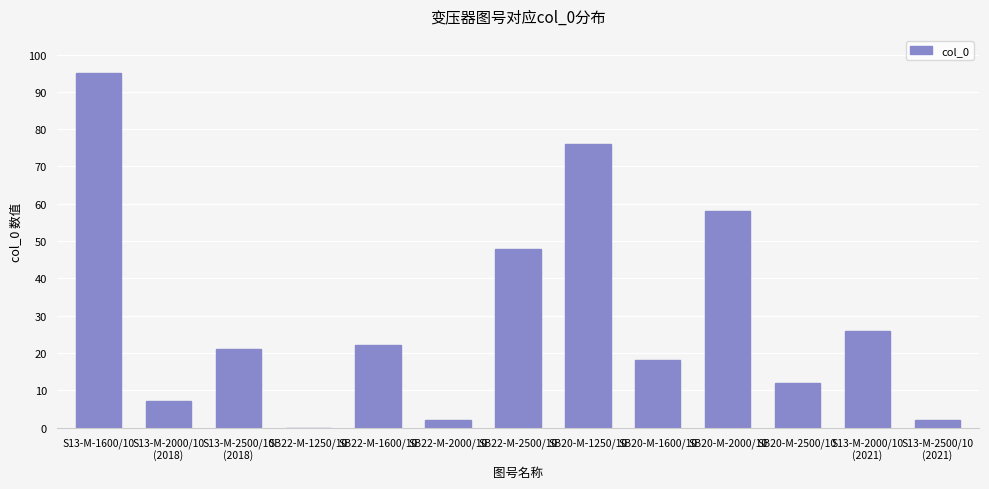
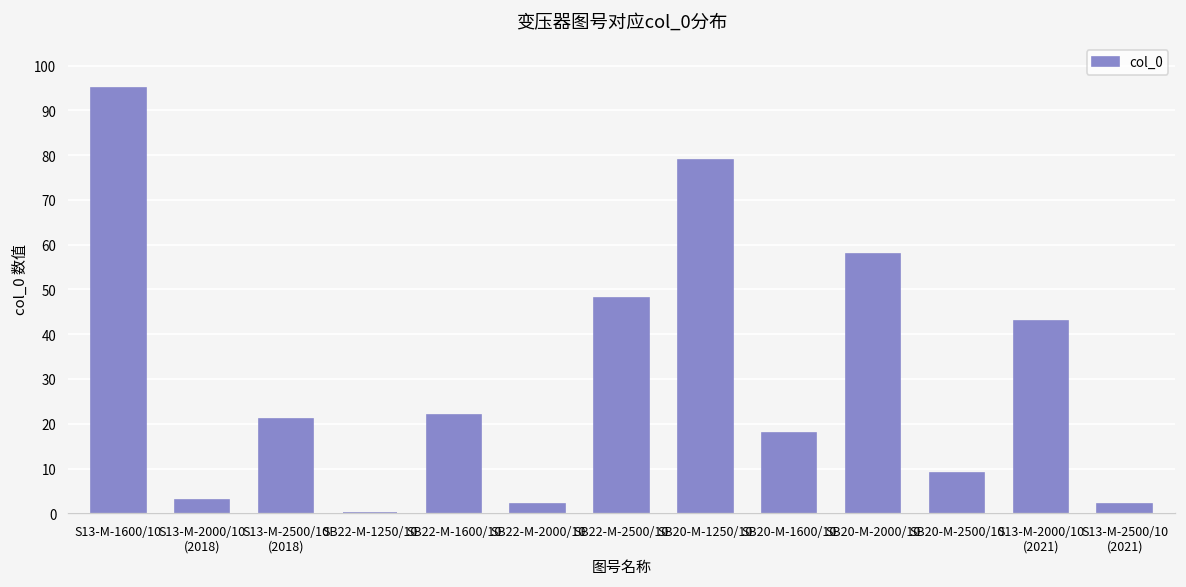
  {
    "S13-M-1600/10": 95,
-   "S13-M-2000/10 (2018)": 7,
+   "S13-M-2000/10 (2018)": 3,
    "S13-M-2500/10 (2018)": 21,
    "SB22-M-1250/10": 0,
    "SB22-M-1600/10": 22,
    "SB22-M-2000/10": 2,
    "SB22-M-2500/10": 48,
-   "SB20-M-1250/10": 76,
+   "SB20-M-1250/10": 79,
    "SB20-M-1600/10": 18,
    "SB20-M-2000/10": 58,
-   "SB20-M-2500/10": 12,
-   "S13-M-2000/10 (2021)": 26,
+   "SB20-M-2500/10": 9,
+   "S13-M-2000/10 (2021)": 43,
    "S13-M-2500/10 (2021)": 2
  }
